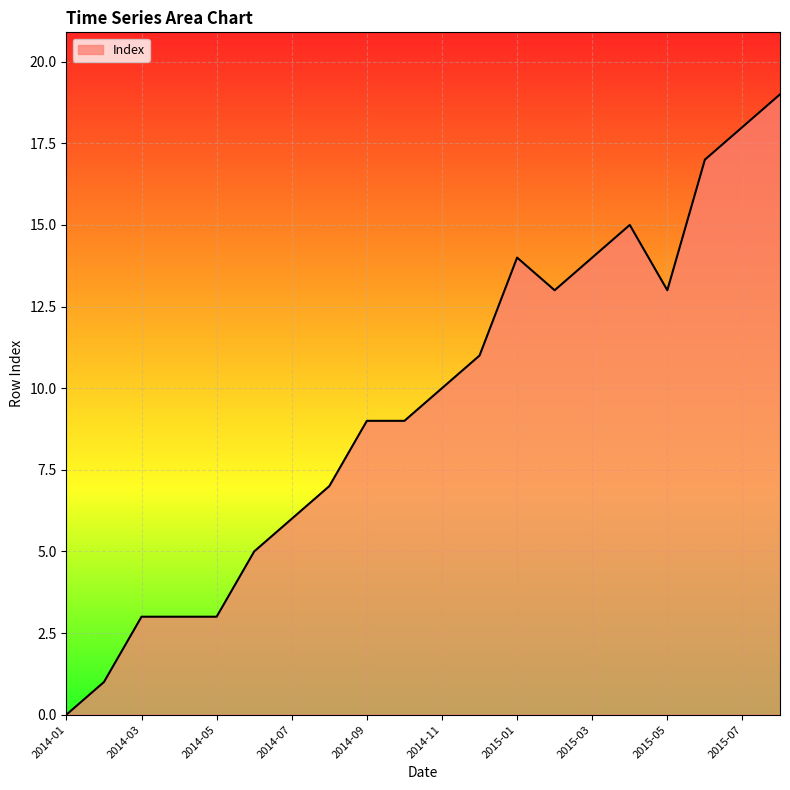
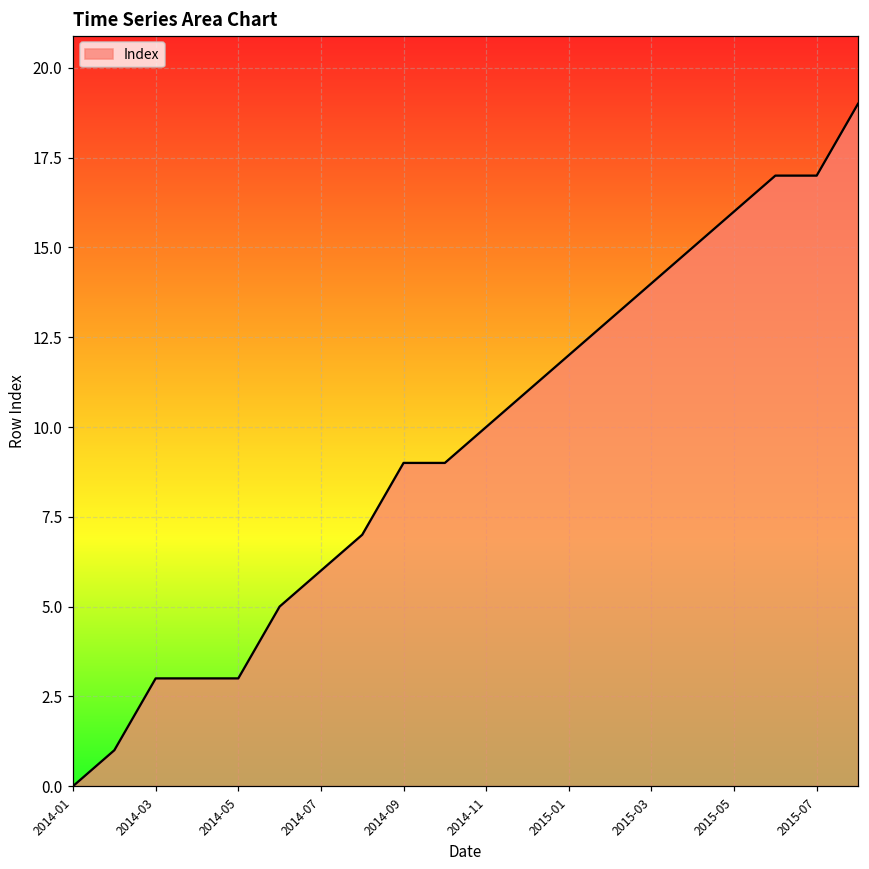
  {
    "2014-01": 0,
    "2014-03": 3,
    "2014-05": 3,
    "2014-07": 6,
    "2014-09": 9,
    "2014-11": 10,
-   "2015-01": 14,
+   "2015-01": 12,
    "2015-03": 14,
-   "2015-05": 13,
-   "2015-07": 18
+   "2015-05": 16,
+   "2015-07": 17
  }
